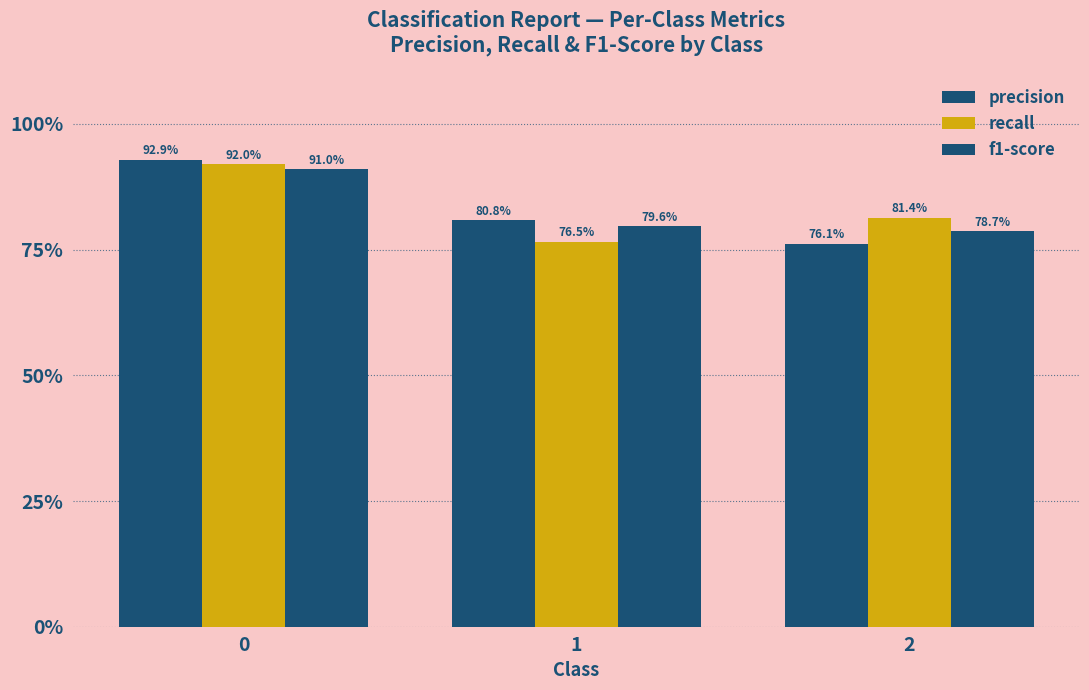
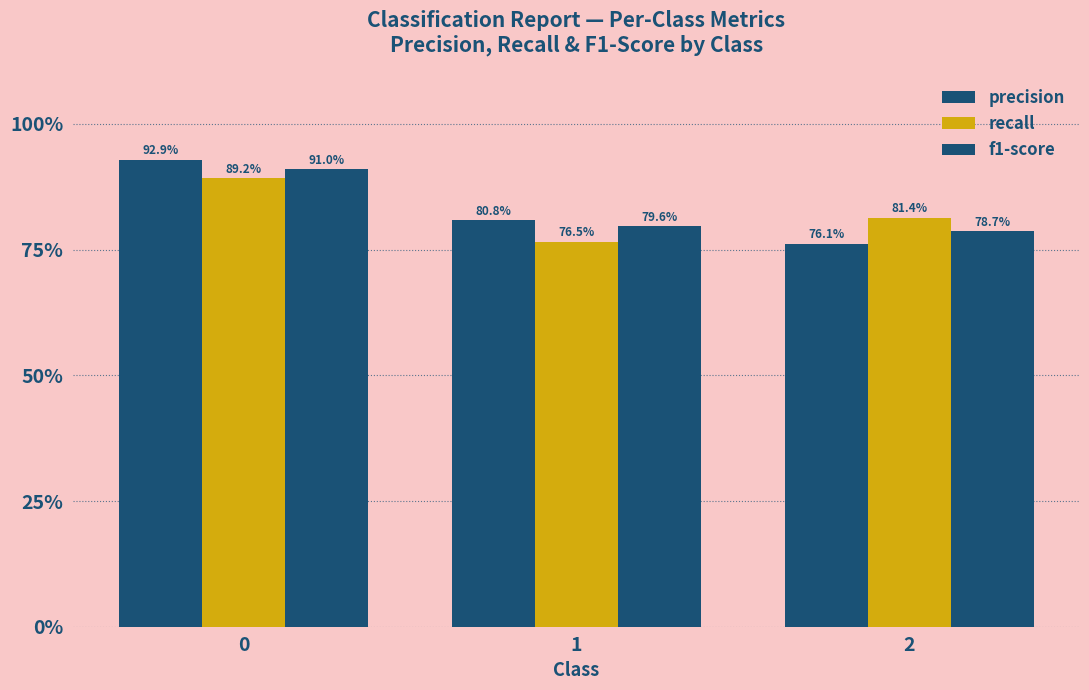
  {
    "recall": {
-     "0": "92.0%",
+     "0": "89.2%",
      "1": "76.5%",
      "2": "81.4%"
    }
  }
